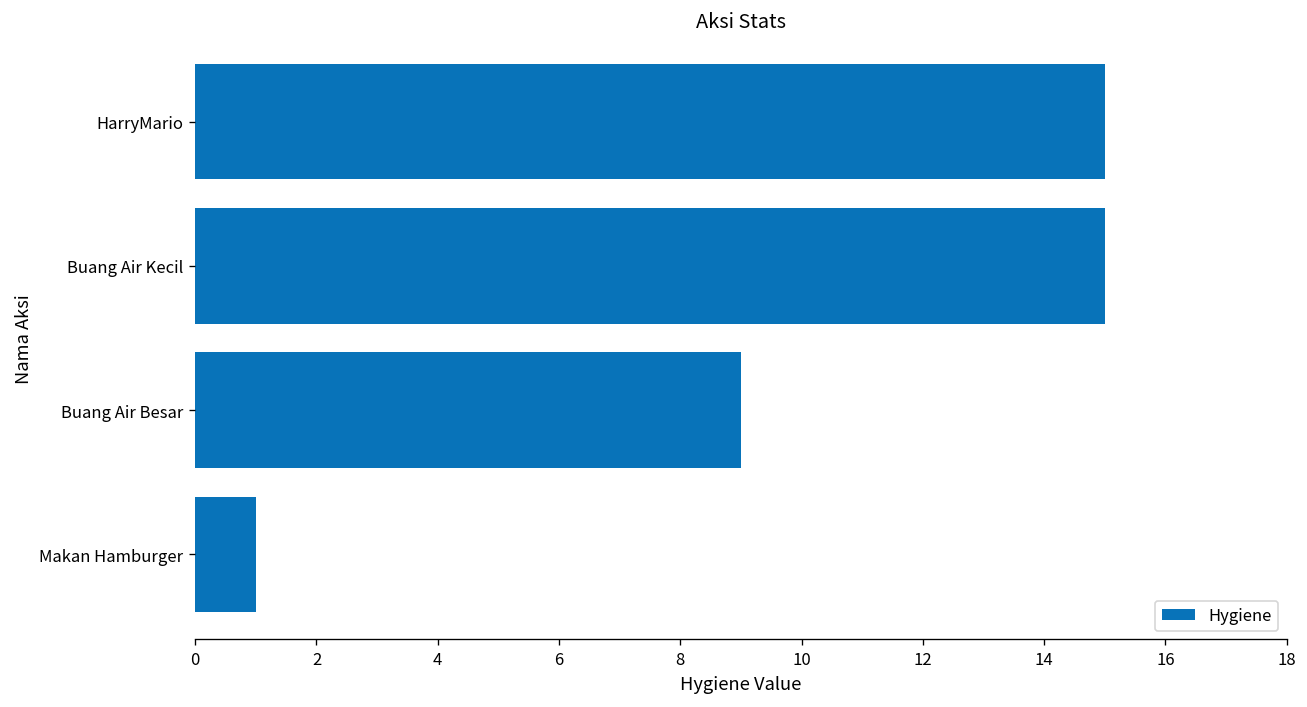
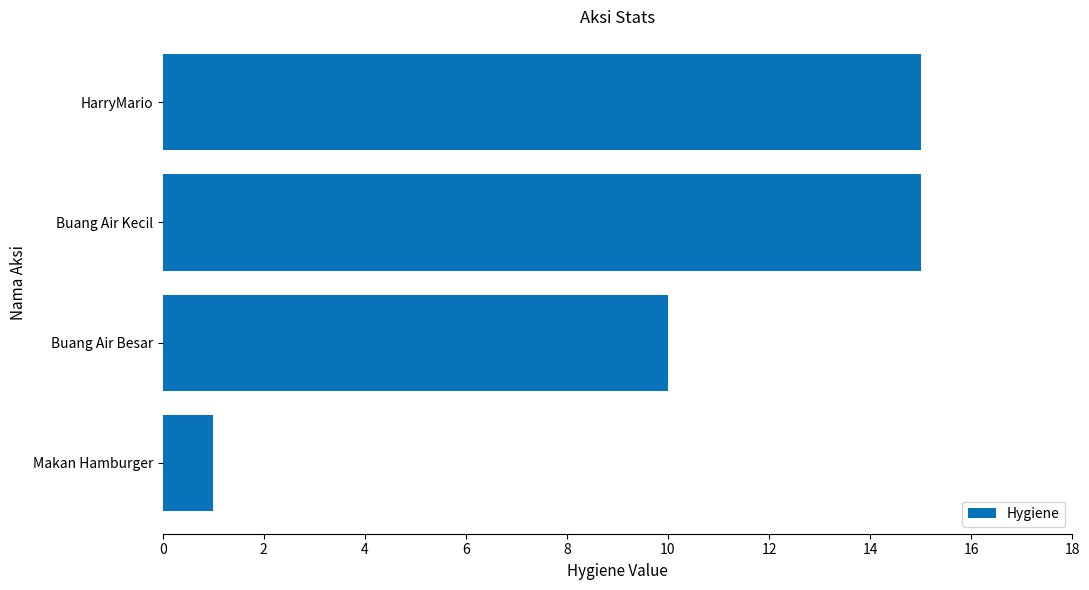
  {
    "HarryMario": 15,
    "Buang Air Kecil": 15,
-   "Buang Air Besar": 9,
+   "Buang Air Besar": 10,
    "Makan Hamburger": 1
  }
